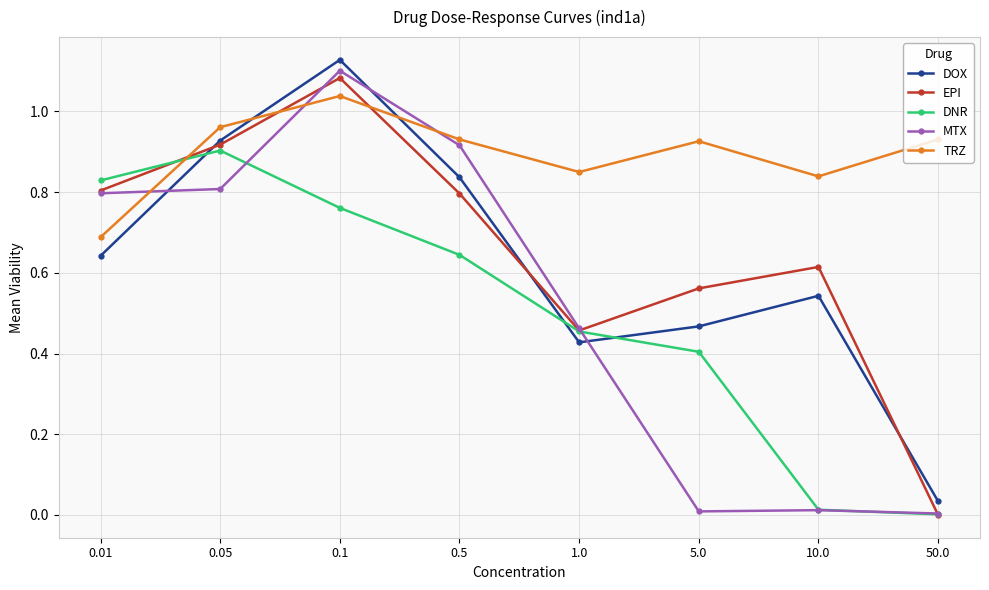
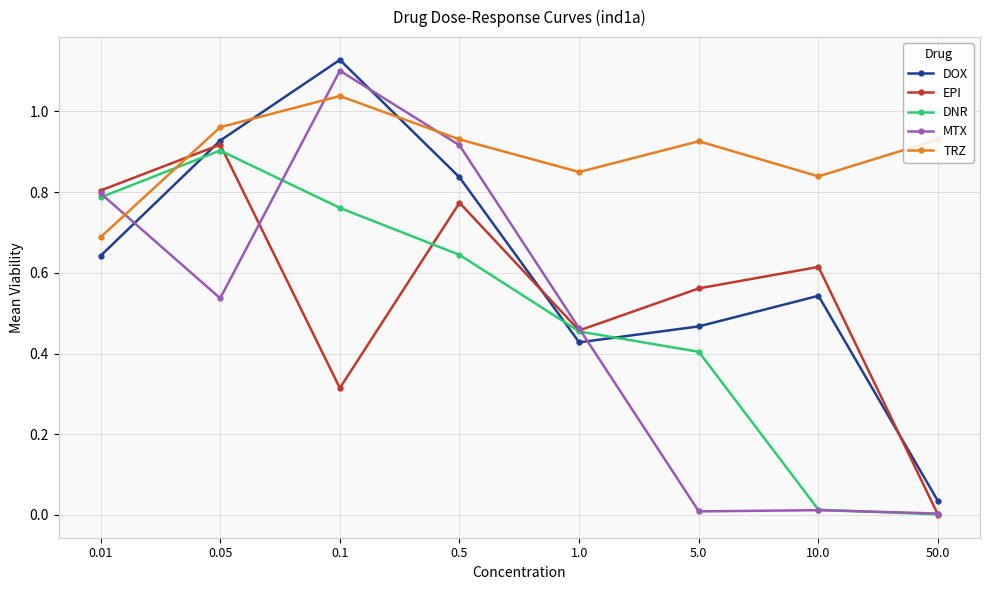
  {
    "DOX": {
      "0.01": 0.64,
      "0.05": 0.93,
      "0.1": 1.13,
      "0.5": 0.84,
      "1.0": 0.43,
      "5.0": 0.47,
      "10.0": 0.54,
      "50.0": 0.03
    },
    "EPI": {
      "0.01": 0.80,
      "0.05": 0.92,
-     "0.1": 1.08,
-     "0.5": 0.80,
+     "0.1": 0.31,
+     "0.5": 0.77,
      "5.0": 0.56,
      "10.0": 0.61
    },
    "DNR": {
-     "0.01": 0.83,
+     "0.01": 0.79,
      "0.05": 0.90,
      "0.1": 0.76,
      "0.5": 0.64,
      "5.0": 0.40
    },
    "MTX": {
      "0.01": 0.80,
-     "0.05": 0.81,
+     "0.05": 0.54,
      "0.1": 1.10,
      "0.5": 0.92,
      "5.0": 0.01
    },
    "TRZ": {
      "0.01": 0.69,
      "0.05": 0.96,
      "0.1": 1.04,
      "0.5": 0.93,
      "1.0": 0.85,
      "5.0": 0.93,
      "10.0": 0.84
    }
  }
